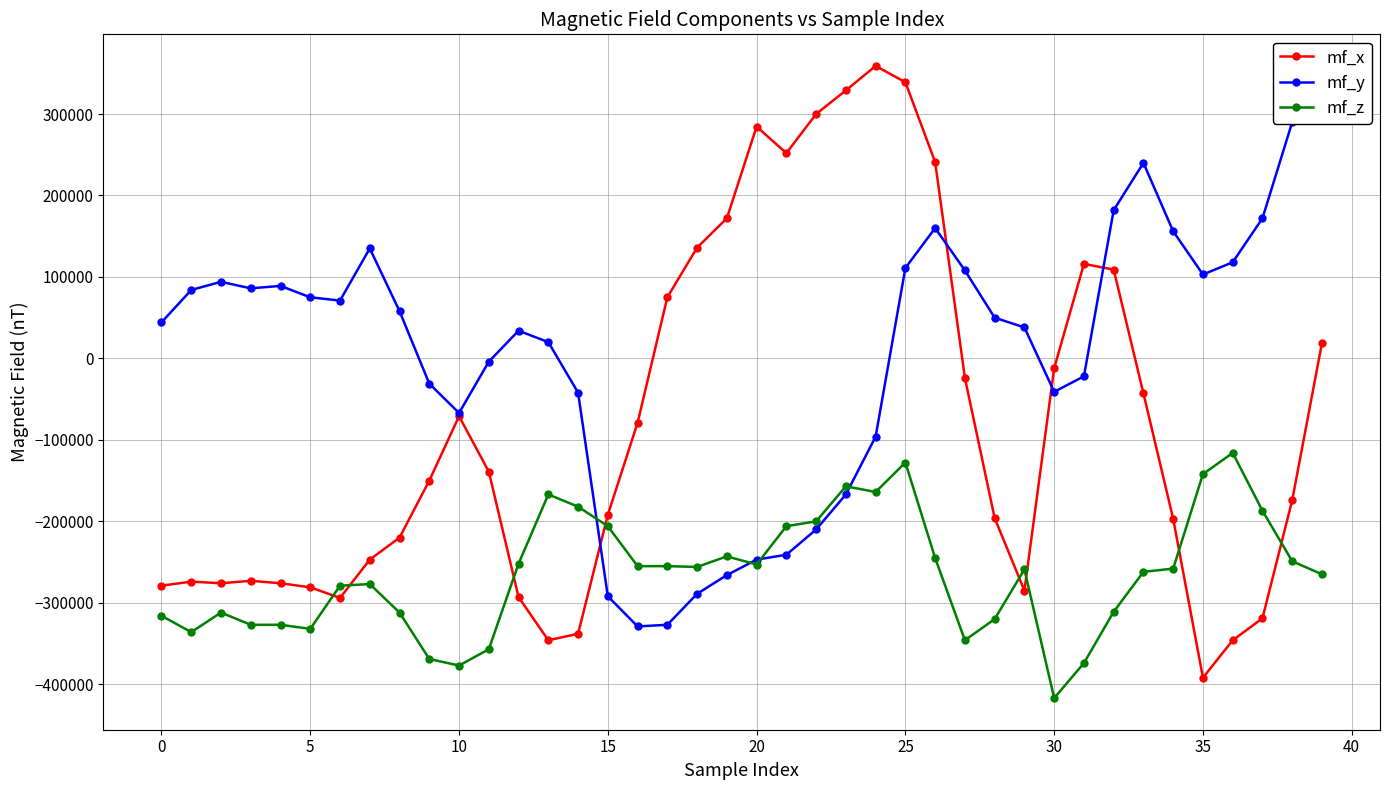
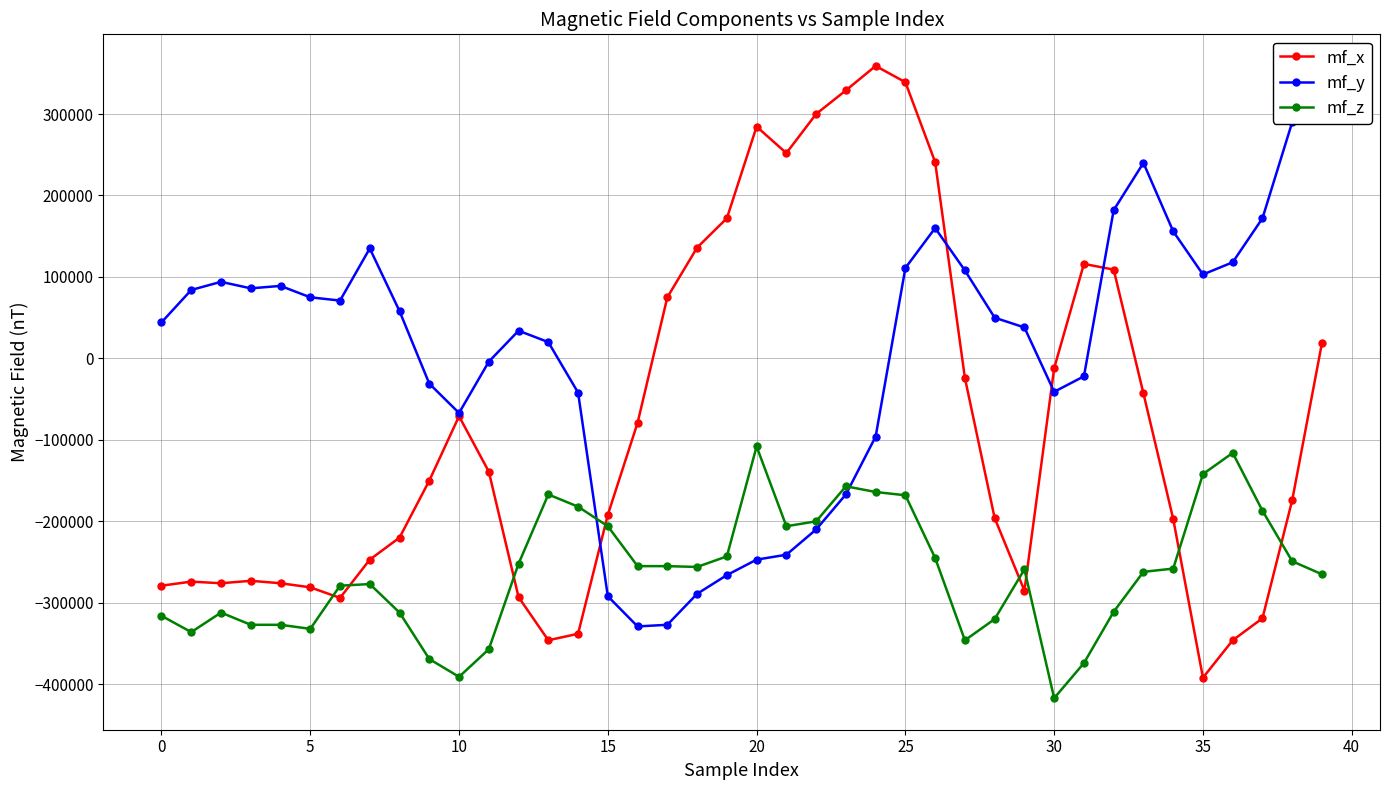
  {
    "mf_x": {
      "0": -280000,
      "5": -280000,
      "10": -70000,
      "15": -190000,
      "20": 280000,
      "25": 340000,
      "30": -10000,
      "35": -390000
    },
    "mf_y": {
      "0": 40000,
      "5": 70000,
      "10": -70000,
      "15": -290000,
      "20": -250000,
      "25": 110000,
      "30": -40000,
      "35": 100000
    },
    "mf_z": {
      "0": -320000,
      "5": -330000,
-     "10": -380000,
+     "10": -390000,
      "15": -210000,
-     "20": -250000,
-     "25": -130000,
+     "20": -110000,
+     "25": -170000,
      "30": -420000,
      "35": -140000
    }
  }
